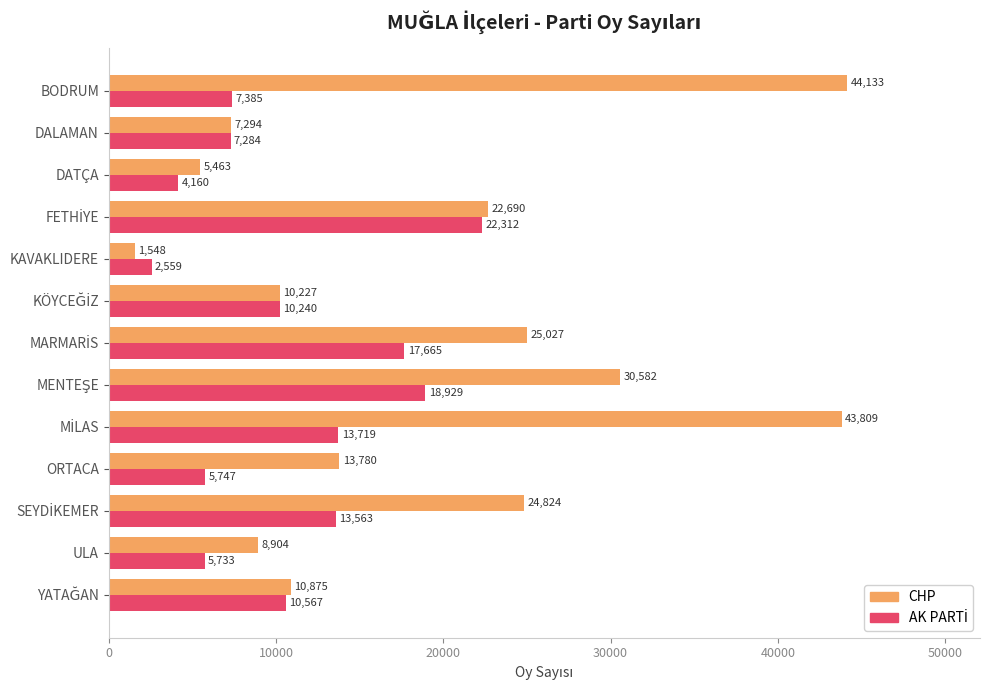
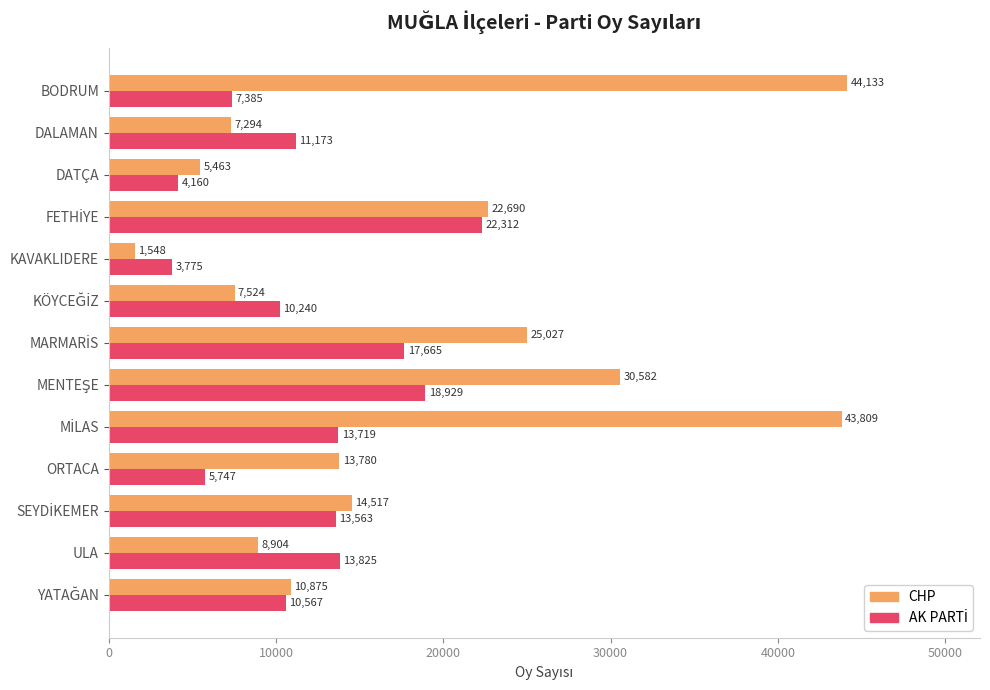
  {
    "CHP": {
      "BODRUM": "44,133",
      "DALAMAN": "7,294",
      "DATÇA": "5,463",
      "FETHİYE": "22,690",
      "KAVAKLIDERE": "1,548",
-     "KÖYCEĞİZ": "10,227",
+     "KÖYCEĞİZ": "7,524",
      "MARMARİS": "25,027",
      "MENTEŞE": "30,582",
      "MİLAS": "43,809",
      "ORTACA": "13,780",
-     "SEYDİKEMER": "24,824",
+     "SEYDİKEMER": "14,517",
      "ULA": "8,904",
      "YATAĞAN": "10,875"
    },
    "AK PARTİ": {
      "BODRUM": "7,385",
-     "DALAMAN": "7,284",
+     "DALAMAN": "11,173",
      "DATÇA": "4,160",
      "FETHİYE": "22,312",
-     "KAVAKLIDERE": "2,559",
+     "KAVAKLIDERE": "3,775",
      "KÖYCEĞİZ": "10,240",
      "MARMARİS": "17,665",
      "MENTEŞE": "18,929",
      "MİLAS": "13,719",
      "ORTACA": "5,747",
      "SEYDİKEMER": "13,563",
-     "ULA": "5,733",
+     "ULA": "13,825",
      "YATAĞAN": "10,567"
    }
  }
